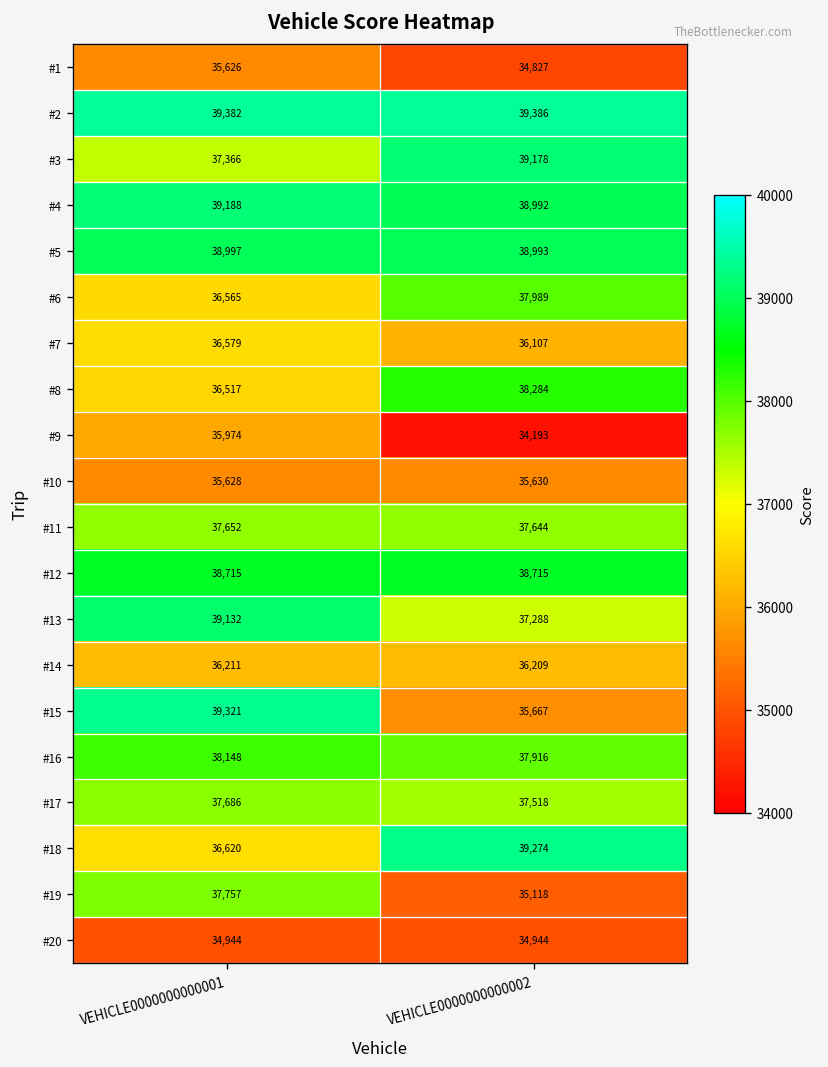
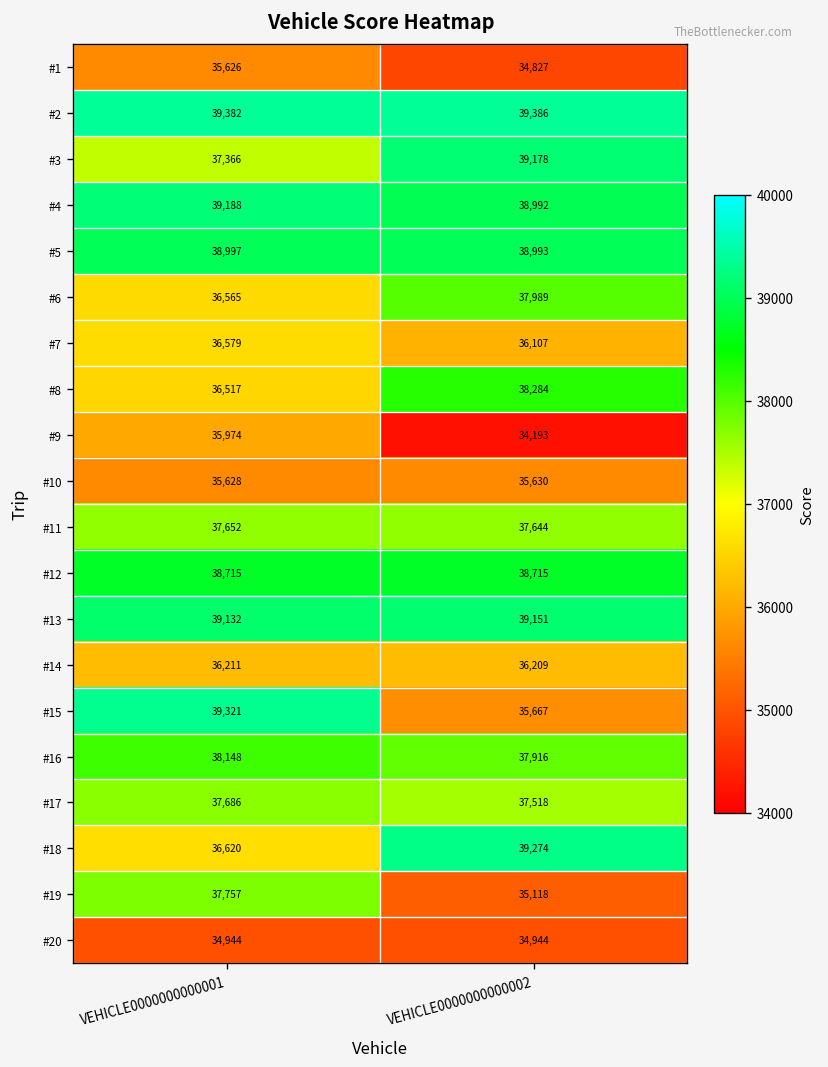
  {
    "#1": {
      "VEHICLE0000000000001": "35,626",
      "VEHICLE0000000000002": "34,827"
    },
    "#2": {
      "VEHICLE0000000000001": "39,382",
      "VEHICLE0000000000002": "39,386"
    },
    "#3": {
      "VEHICLE0000000000001": "37,366",
      "VEHICLE0000000000002": "39,178"
    },
    "#4": {
      "VEHICLE0000000000001": "39,188",
      "VEHICLE0000000000002": "38,992"
    },
    "#5": {
      "VEHICLE0000000000001": "38,997",
      "VEHICLE0000000000002": "38,993"
    },
    "#6": {
      "VEHICLE0000000000001": "36,565",
      "VEHICLE0000000000002": "37,989"
    },
    "#7": {
      "VEHICLE0000000000001": "36,579",
      "VEHICLE0000000000002": "36,107"
    },
    "#8": {
      "VEHICLE0000000000001": "36,517",
      "VEHICLE0000000000002": "38,284"
    },
    "#9": {
      "VEHICLE0000000000001": "35,974",
      "VEHICLE0000000000002": "34,193"
    },
    "#10": {
      "VEHICLE0000000000001": "35,628",
      "VEHICLE0000000000002": "35,630"
    },
    "#11": {
      "VEHICLE0000000000001": "37,652",
      "VEHICLE0000000000002": "37,644"
    },
    "#12": {
      "VEHICLE0000000000001": "38,715",
      "VEHICLE0000000000002": "38,715"
    },
    "#13": {
      "VEHICLE0000000000001": "39,132",
-     "VEHICLE0000000000002": "37,288"
+     "VEHICLE0000000000002": "39,151"
    },
    "#14": {
      "VEHICLE0000000000001": "36,211",
      "VEHICLE0000000000002": "36,209"
    },
    "#15": {
      "VEHICLE0000000000001": "39,321",
      "VEHICLE0000000000002": "35,667"
    },
    "#16": {
      "VEHICLE0000000000001": "38,148",
      "VEHICLE0000000000002": "37,916"
    },
    "#17": {
      "VEHICLE0000000000001": "37,686",
      "VEHICLE0000000000002": "37,518"
    },
    "#18": {
      "VEHICLE0000000000001": "36,620",
      "VEHICLE0000000000002": "39,274"
    },
    "#19": {
      "VEHICLE0000000000001": "37,757",
      "VEHICLE0000000000002": "35,118"
    },
    "#20": {
      "VEHICLE0000000000001": "34,944",
      "VEHICLE0000000000002": "34,944"
    }
  }
